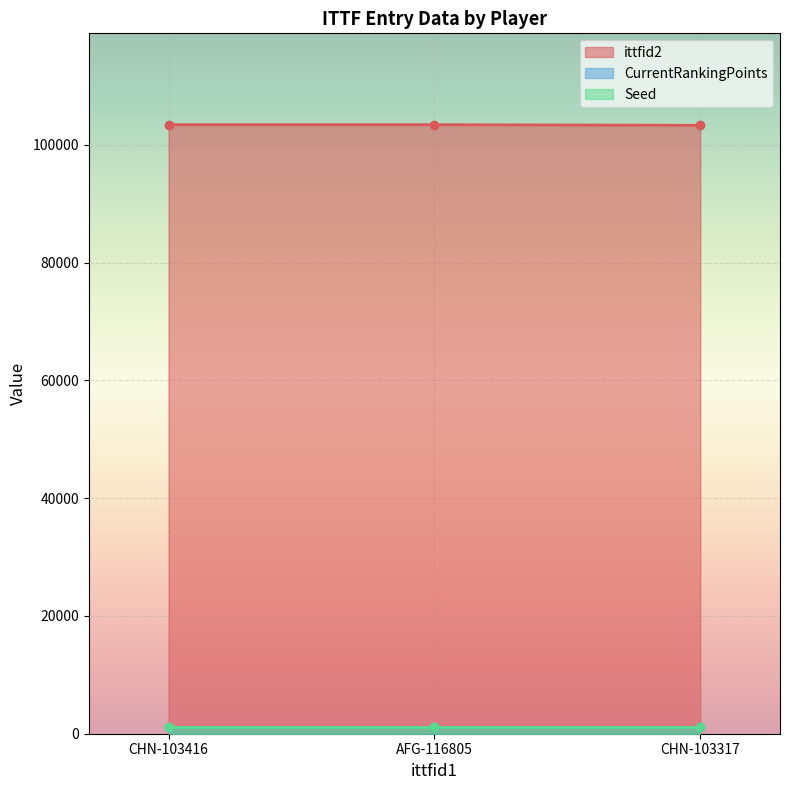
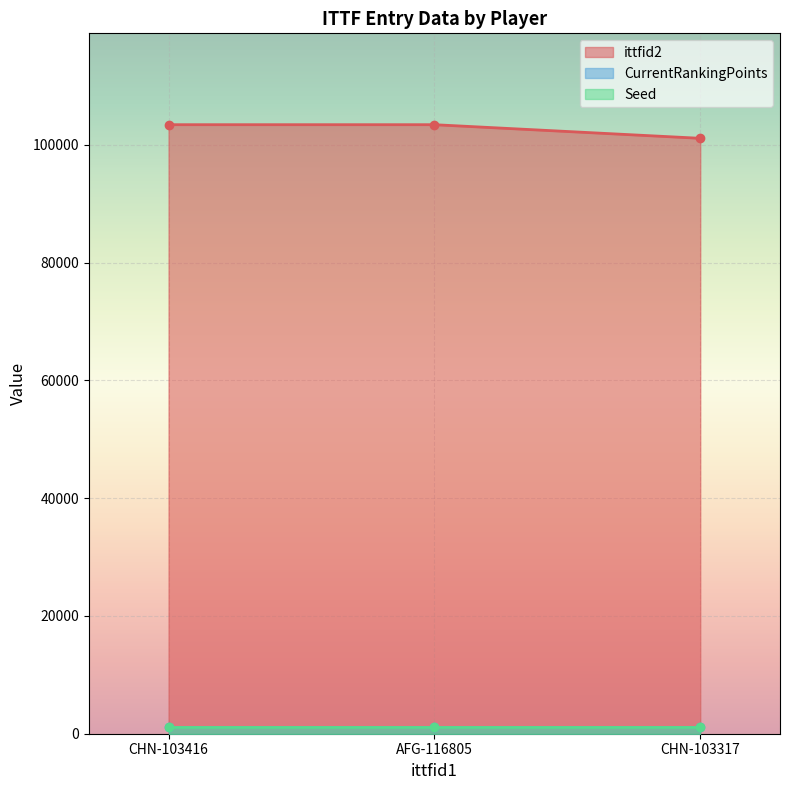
  {
    "ittfid2": {
      "CHN-103416": 103000,
      "AFG-116805": 103000,
-     "CHN-103317": 103000
+     "CHN-103317": 101000
    },
    "Seed": {
      "CHN-103416": 1000,
      "AFG-116805": 1000,
      "CHN-103317": 1000
    }
  }
